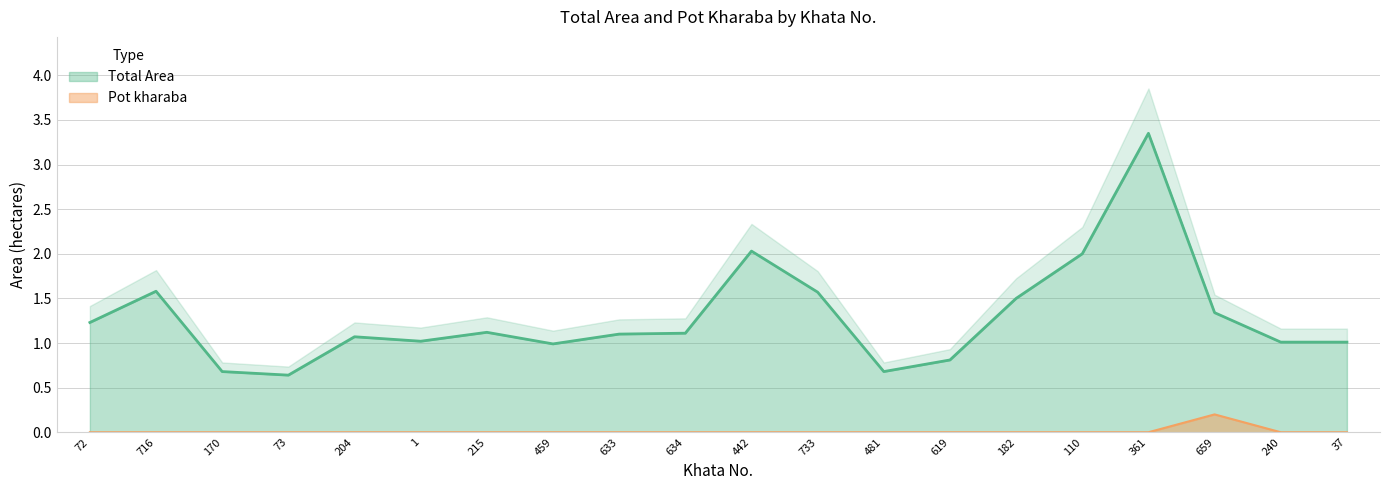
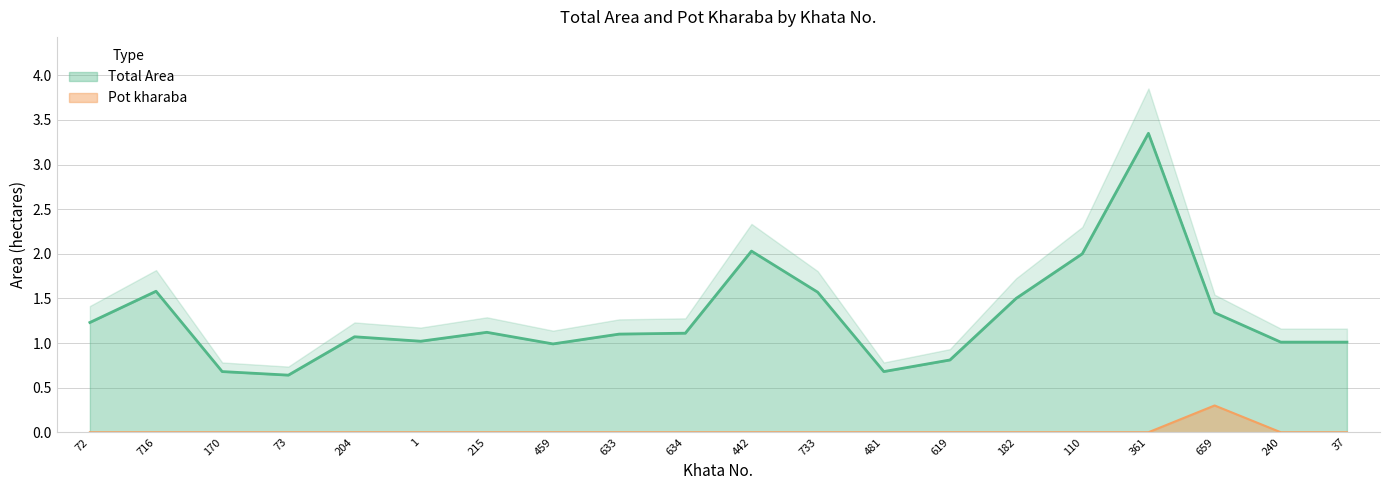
  {
    "Pot kharaba": {
      "72": 0.0,
      "716": 0.0,
      "170": 0.0,
      "73": 0.0,
      "204": 0.0,
      "1": 0.0,
      "215": 0.0,
      "459": 0.0,
      "633": 0.0,
      "634": 0.0,
      "442": 0.0,
      "733": 0.0,
      "481": 0.0,
      "619": 0.0,
      "182": 0.0,
      "110": 0.0,
      "361": 0.0,
-     "659": 0.2,
+     "659": 0.3,
      "240": 0.0,
      "37": 0.0
    }
  }
